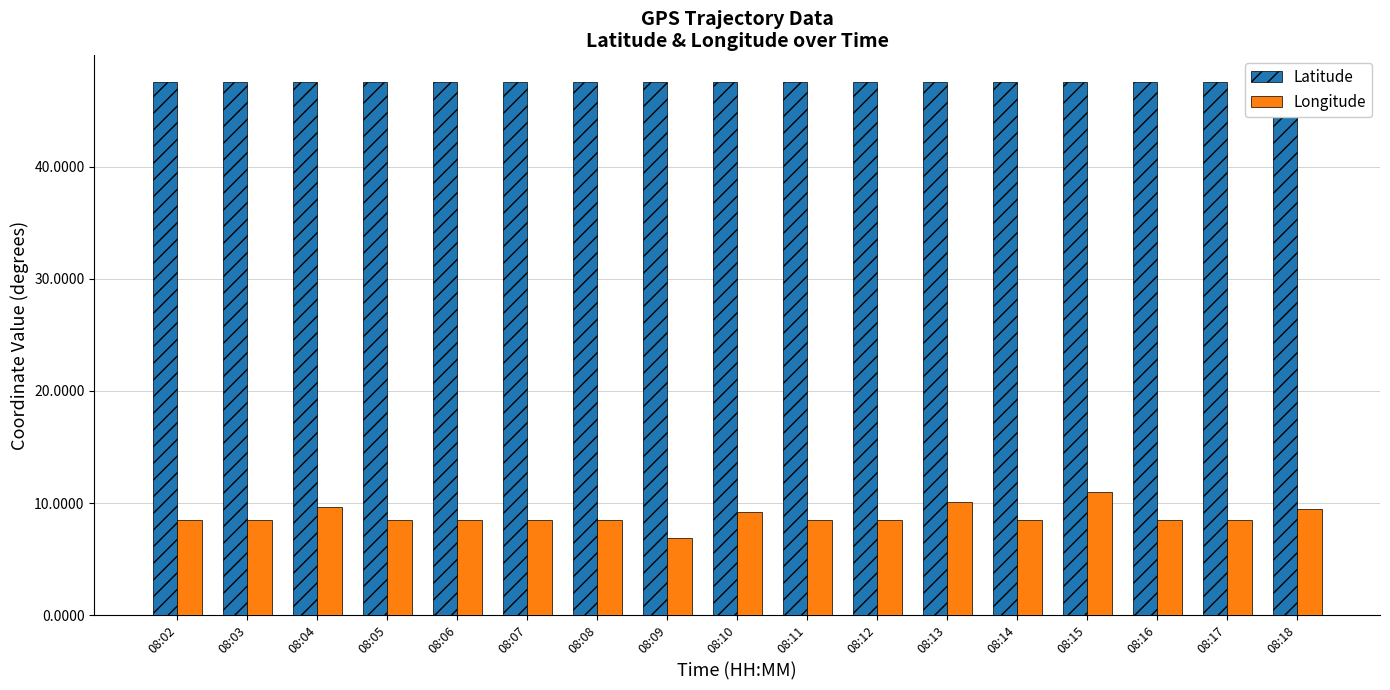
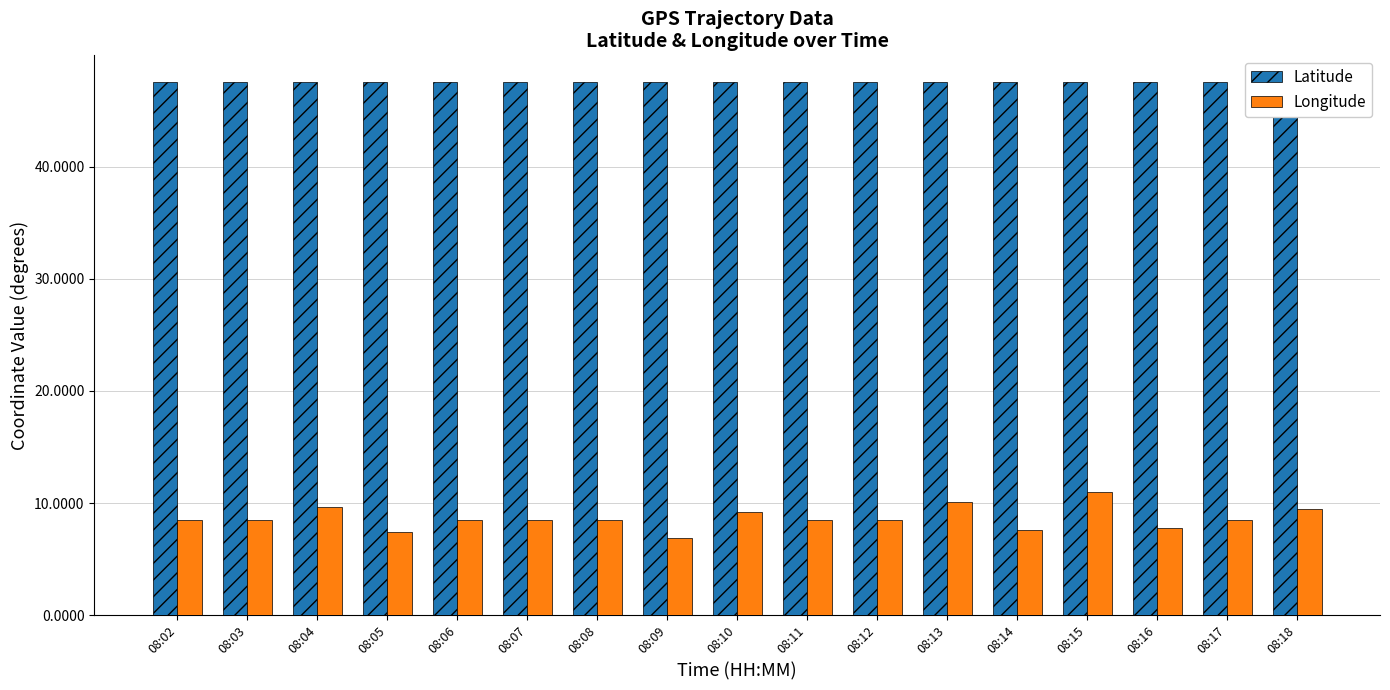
  {
    "Latitude": {
      "08:02": 47.6,
      "08:03": 47.6,
      "08:04": 47.6,
      "08:05": 47.6,
      "08:06": 47.6,
      "08:07": 47.6,
      "08:08": 47.6,
      "08:09": 47.6,
      "08:10": 47.6,
      "08:11": 47.6,
      "08:12": 47.6,
      "08:13": 47.6,
      "08:14": 47.6,
      "08:15": 47.6,
      "08:16": 47.6,
      "08:17": 47.6
    },
    "Longitude": {
      "08:02": 8.5,
      "08:03": 8.5,
      "08:04": 9.6,
-     "08:05": 8.5,
+     "08:05": 7.5,
      "08:06": 8.5,
      "08:07": 8.5,
      "08:08": 8.5,
      "08:09": 6.9,
      "08:10": 9.2,
      "08:11": 8.5,
      "08:12": 8.5,
      "08:13": 10.1,
-     "08:14": 8.5,
+     "08:14": 7.6,
      "08:15": 11.0,
-     "08:16": 8.5,
+     "08:16": 7.8,
      "08:17": 8.5,
      "08:18": 9.4
    }
  }
